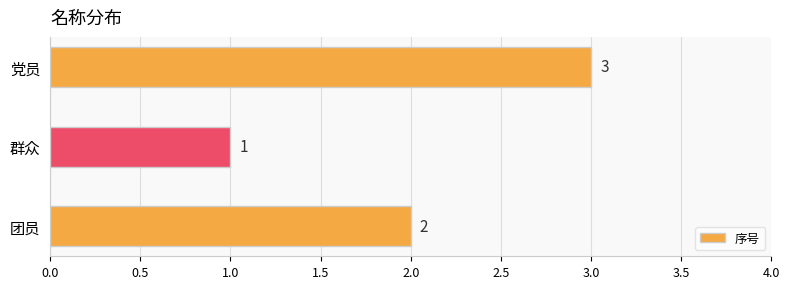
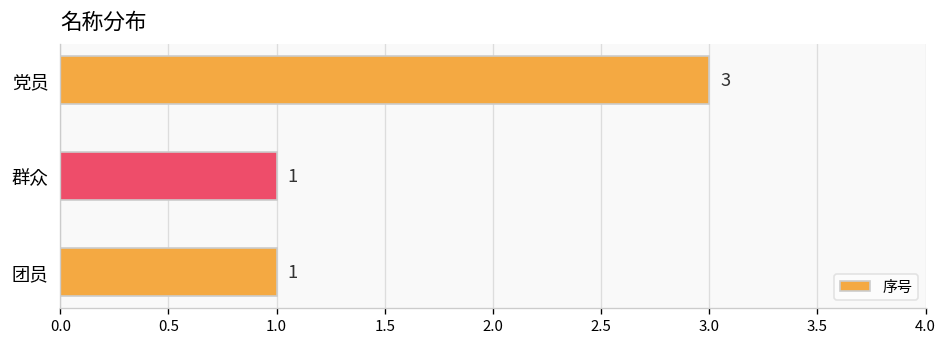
  {
    "党员": 3,
    "群众": 1,
-   "团员": 2
+   "团员": 1
  }
